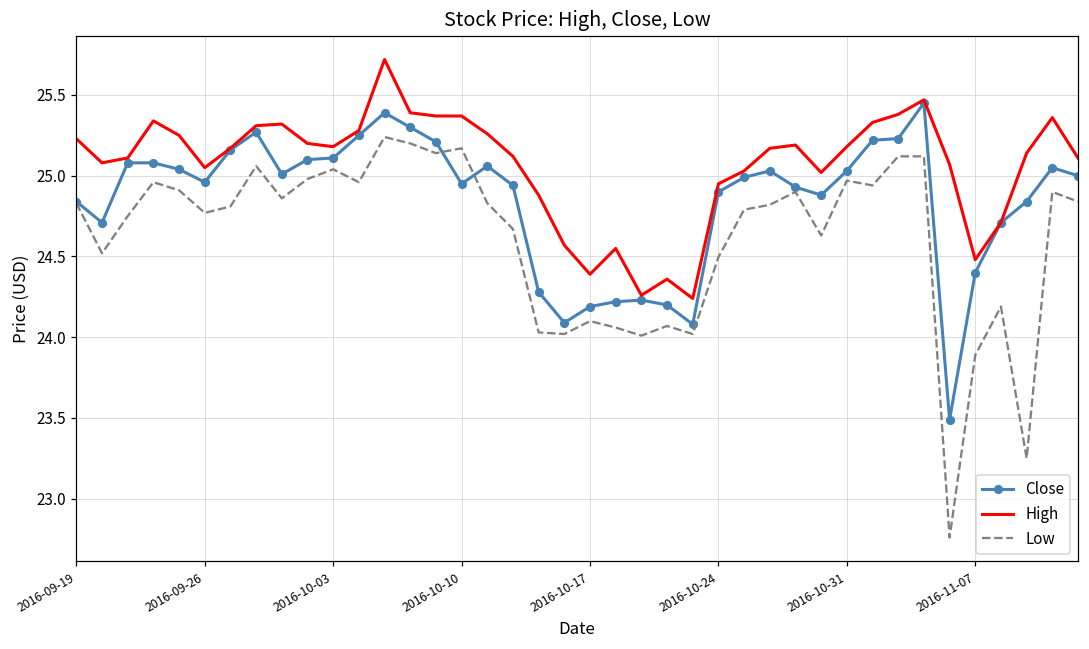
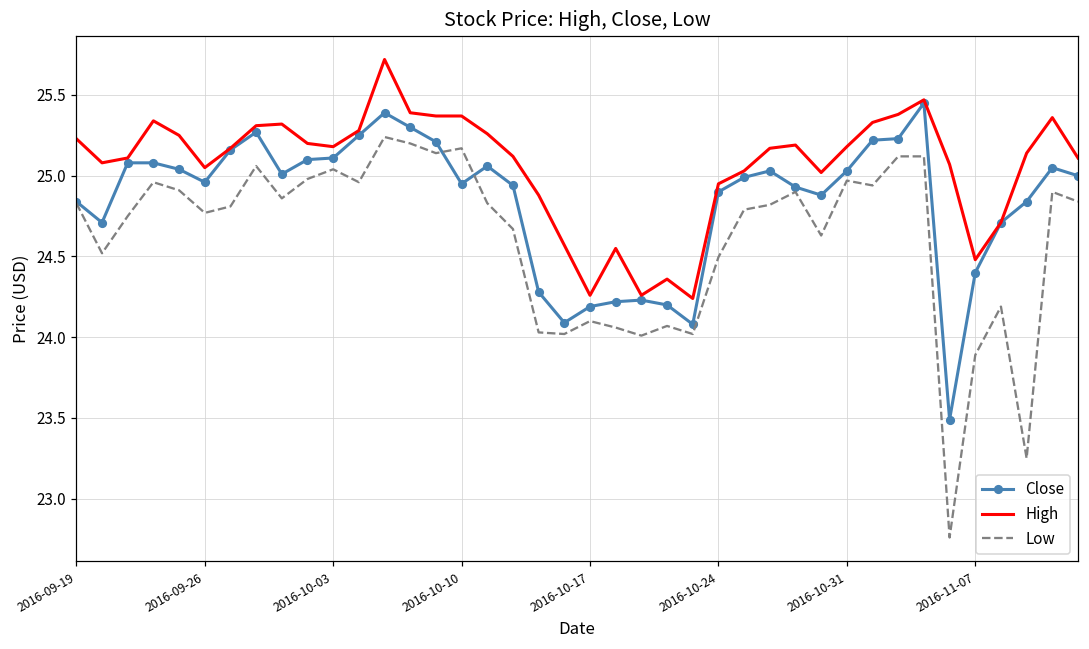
  {
    "Close": {
      "2016-09-26": 24.96,
      "2016-10-03": 25.11,
      "2016-10-10": 24.95,
      "2016-10-17": 24.19,
      "2016-10-24": 24.90,
      "2016-10-31": 25.03,
      "2016-11-07": 24.40
    },
    "High": {
      "2016-09-19": 25.23,
      "2016-09-26": 25.05,
      "2016-10-03": 25.18,
      "2016-10-10": 25.37,
-     "2016-10-17": 24.39,
+     "2016-10-17": 24.26,
      "2016-10-24": 24.95,
      "2016-10-31": 25.18,
      "2016-11-07": 24.48
    },
    "Low": {
      "2016-09-26": 24.77,
      "2016-10-03": 25.04,
      "2016-10-10": 25.17,
      "2016-10-17": 24.10,
      "2016-10-24": 24.50,
      "2016-10-31": 24.97,
      "2016-11-07": 23.89
    }
  }
